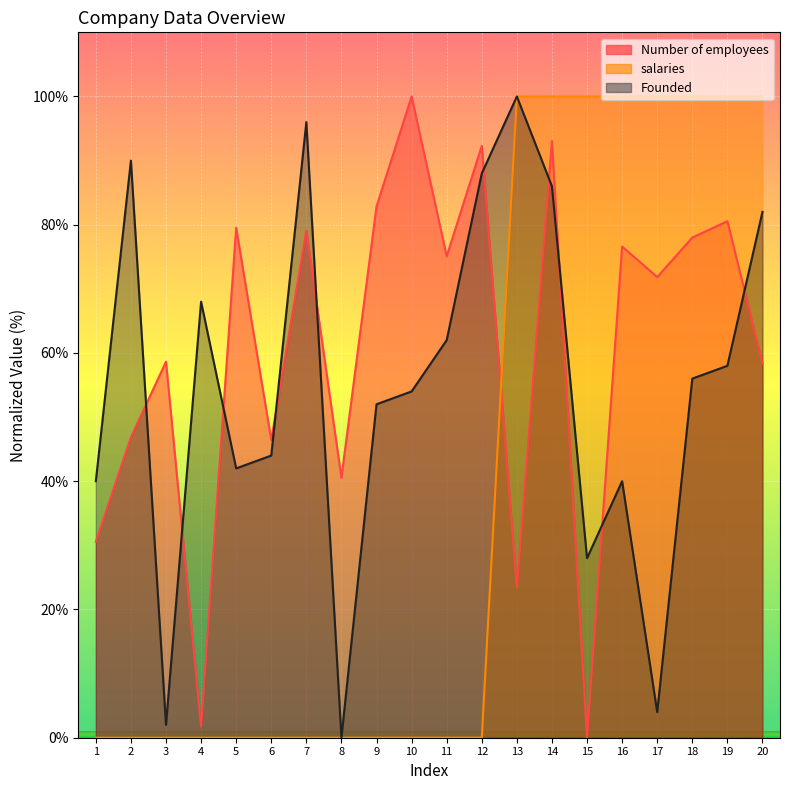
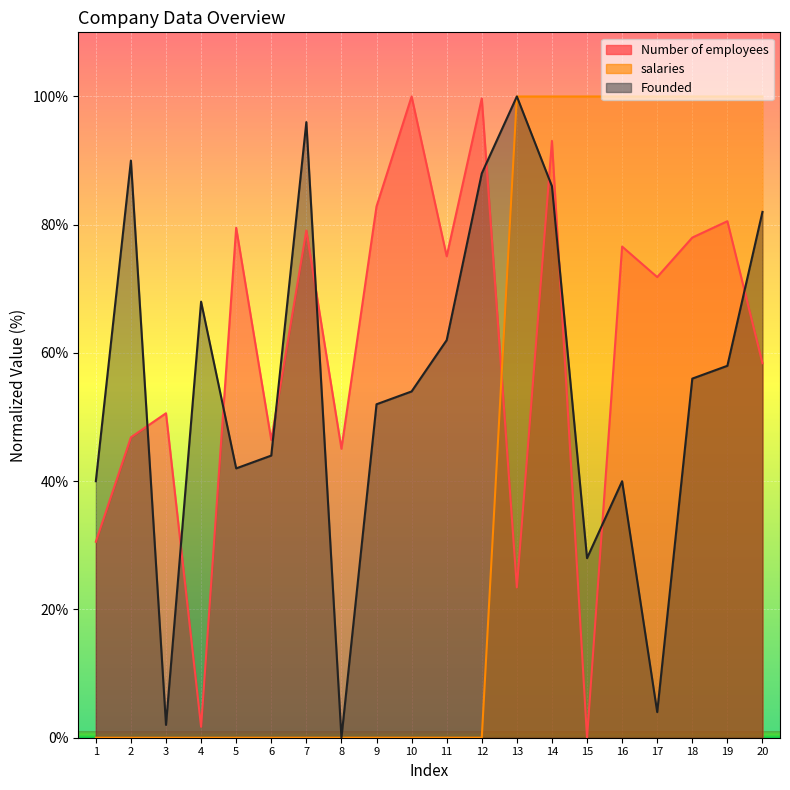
  {
    "Number of employees": {
      "1": "31%",
      "2": "47%",
-     "3": "59%",
+     "3": "51%",
      "4": "2%",
      "5": "80%",
      "6": "46%",
      "7": "79%",
-     "8": "41%",
+     "8": "45%",
      "9": "83%",
      "10": "100%",
      "11": "75%",
-     "12": "92%",
+     "12": "100%",
      "13": "23%",
      "14": "93%",
      "15": "0%",
      "16": "77%",
      "17": "72%",
      "18": "78%",
      "19": "81%",
      "20": "58%"
    },
    "salaries": {
      "1": "0%",
      "2": "0%",
      "3": "0%",
      "4": "0%",
      "5": "0%",
      "6": "0%",
      "7": "0%",
      "9": "0%",
      "10": "0%",
      "11": "0%",
      "12": "0%",
      "14": "100%",
      "15": "100%"
    }
  }
